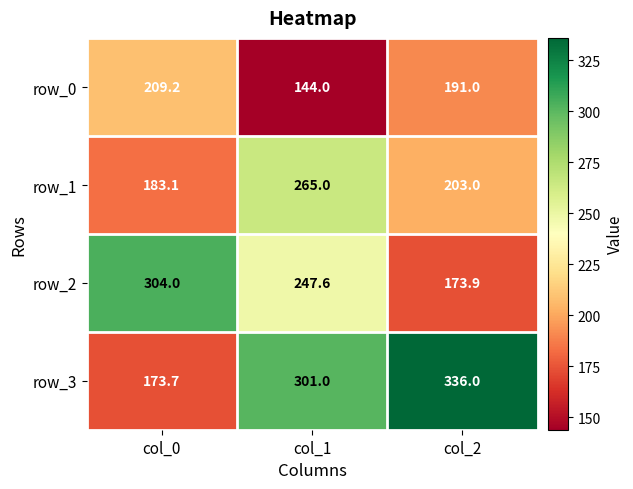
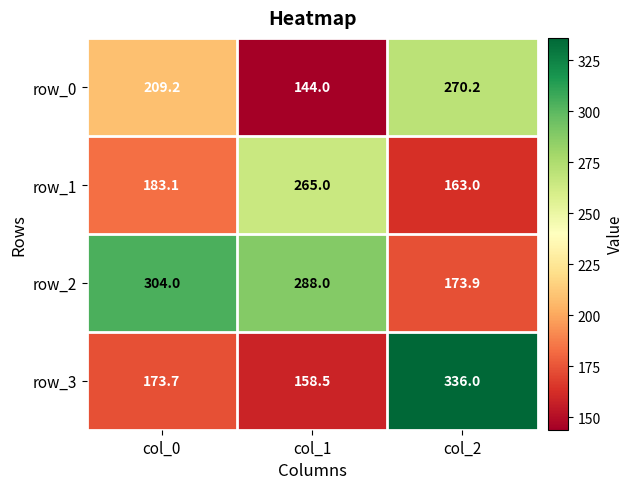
  {
    "row_0": {
      "col_0": 209.2,
      "col_1": 144.0,
-     "col_2": 191.0
+     "col_2": 270.2
    },
    "row_1": {
      "col_0": 183.1,
      "col_1": 265.0,
-     "col_2": 203.0
+     "col_2": 163.0
    },
    "row_2": {
      "col_0": 304.0,
-     "col_1": 247.6,
+     "col_1": 288.0,
      "col_2": 173.9
    },
    "row_3": {
      "col_0": 173.7,
-     "col_1": 301.0,
+     "col_1": 158.5,
      "col_2": 336.0
    }
  }
